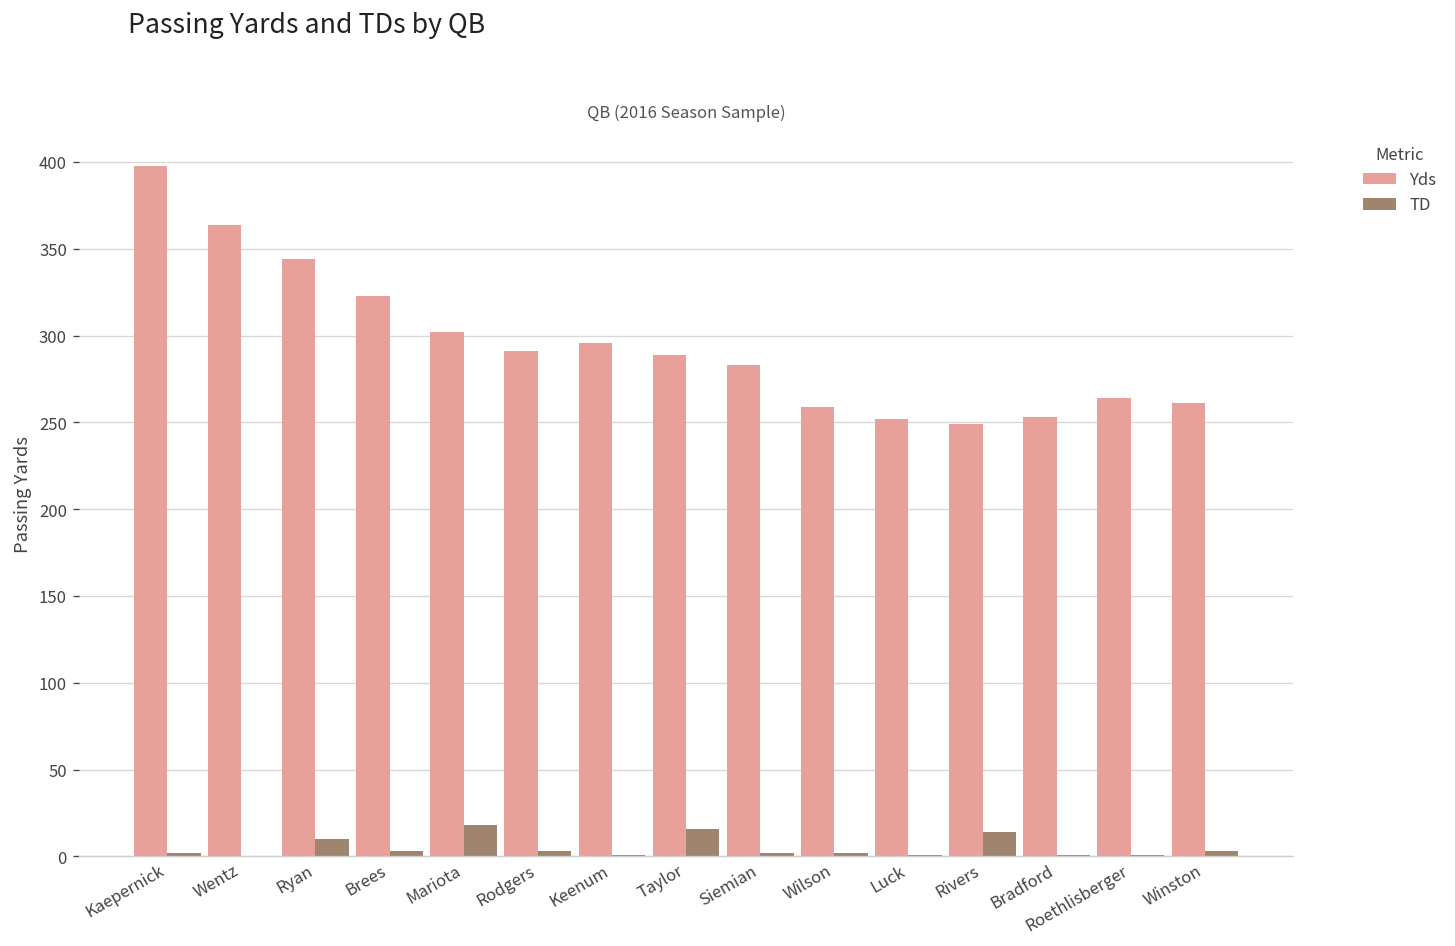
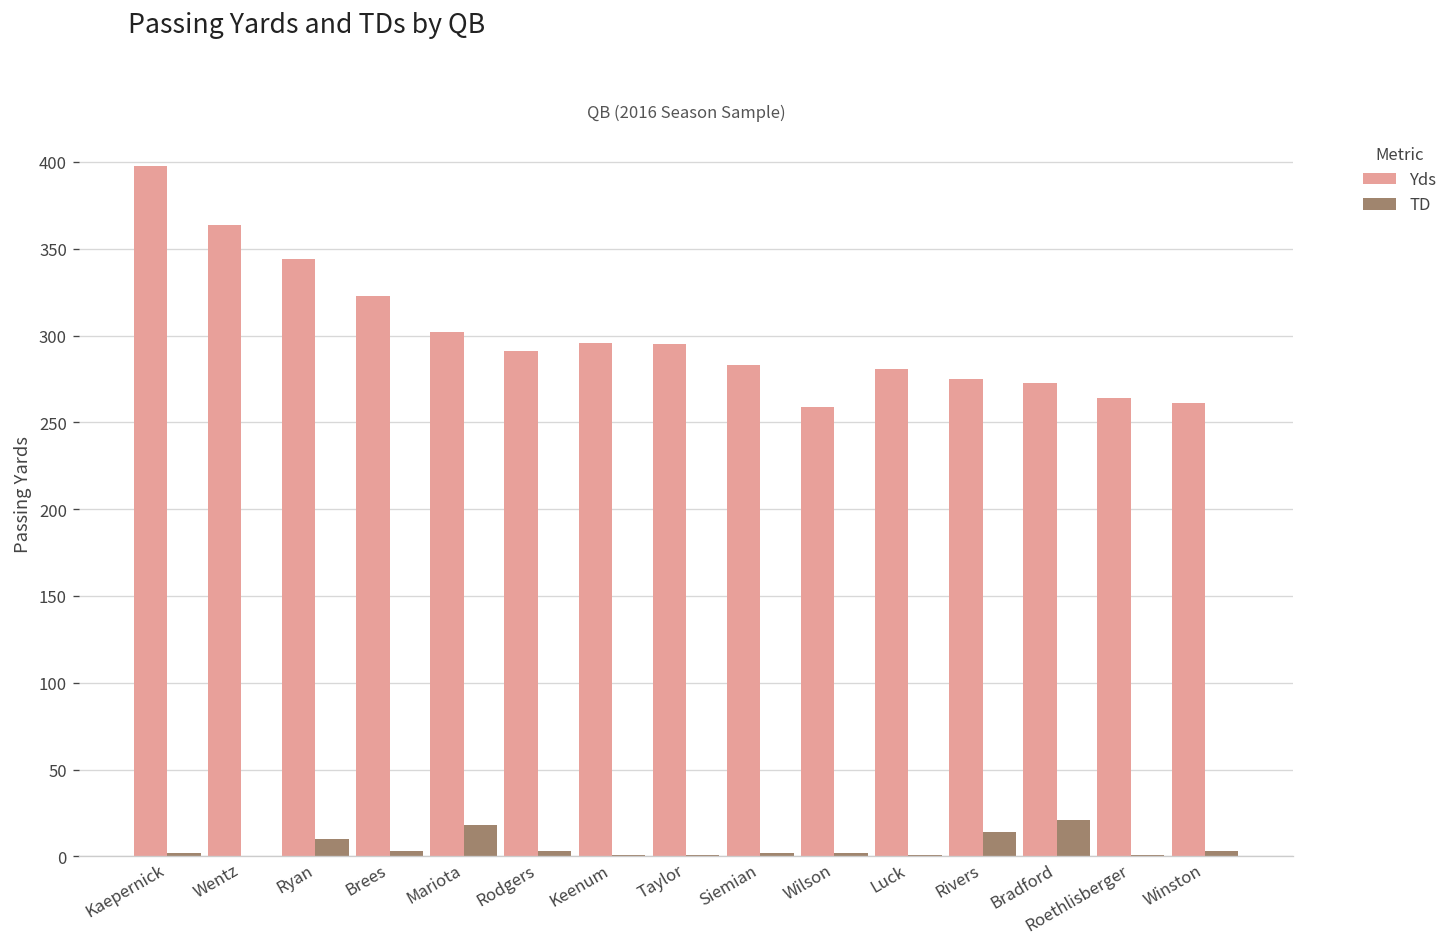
  {
    "Yds": {
      "Kaepernick": 398,
      "Wentz": 364,
      "Ryan": 344,
      "Brees": 323,
      "Mariota": 302,
      "Rodgers": 291,
      "Keenum": 296,
-     "Taylor": 289,
+     "Taylor": 295,
      "Siemian": 283,
      "Wilson": 259,
-     "Luck": 252,
-     "Rivers": 249,
-     "Bradford": 253,
+     "Luck": 281,
+     "Rivers": 275,
+     "Bradford": 273,
      "Roethlisberger": 264,
      "Winston": 261
    },
    "TD": {
      "Kaepernick": 2,
      "Wentz": 0,
      "Ryan": 10,
      "Brees": 3,
      "Mariota": 18,
      "Rodgers": 3,
-     "Taylor": 16,
+     "Taylor": 1,
      "Siemian": 2,
      "Wilson": 2,
      "Rivers": 14,
-     "Bradford": 1,
+     "Bradford": 21,
      "Winston": 3
    }
  }
